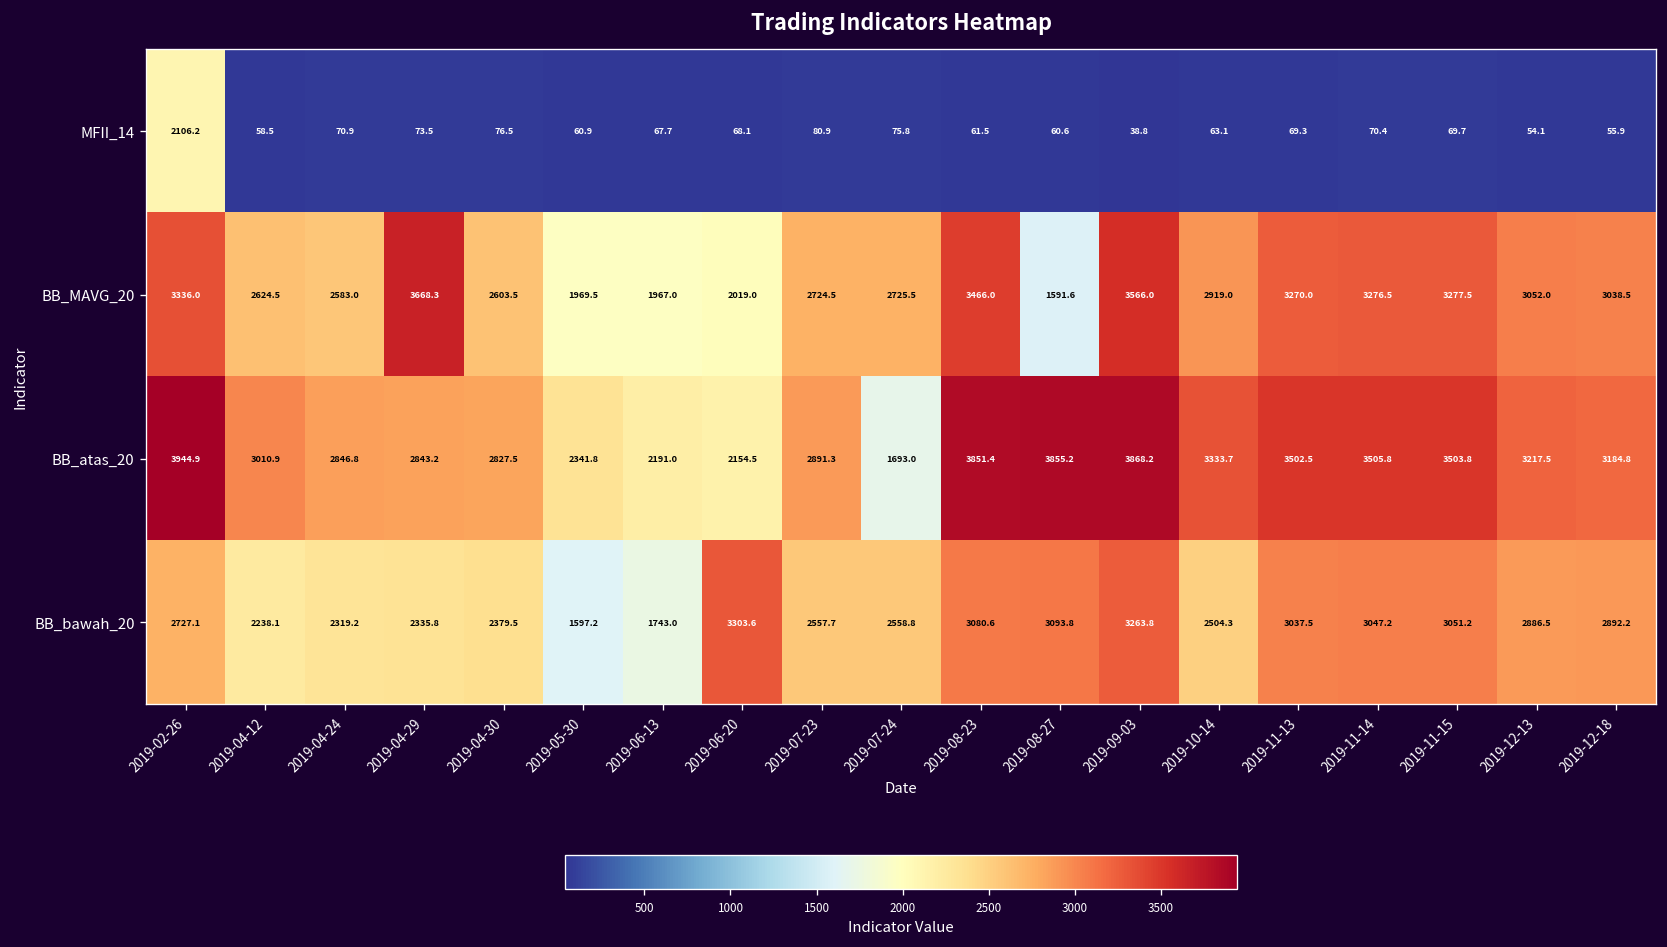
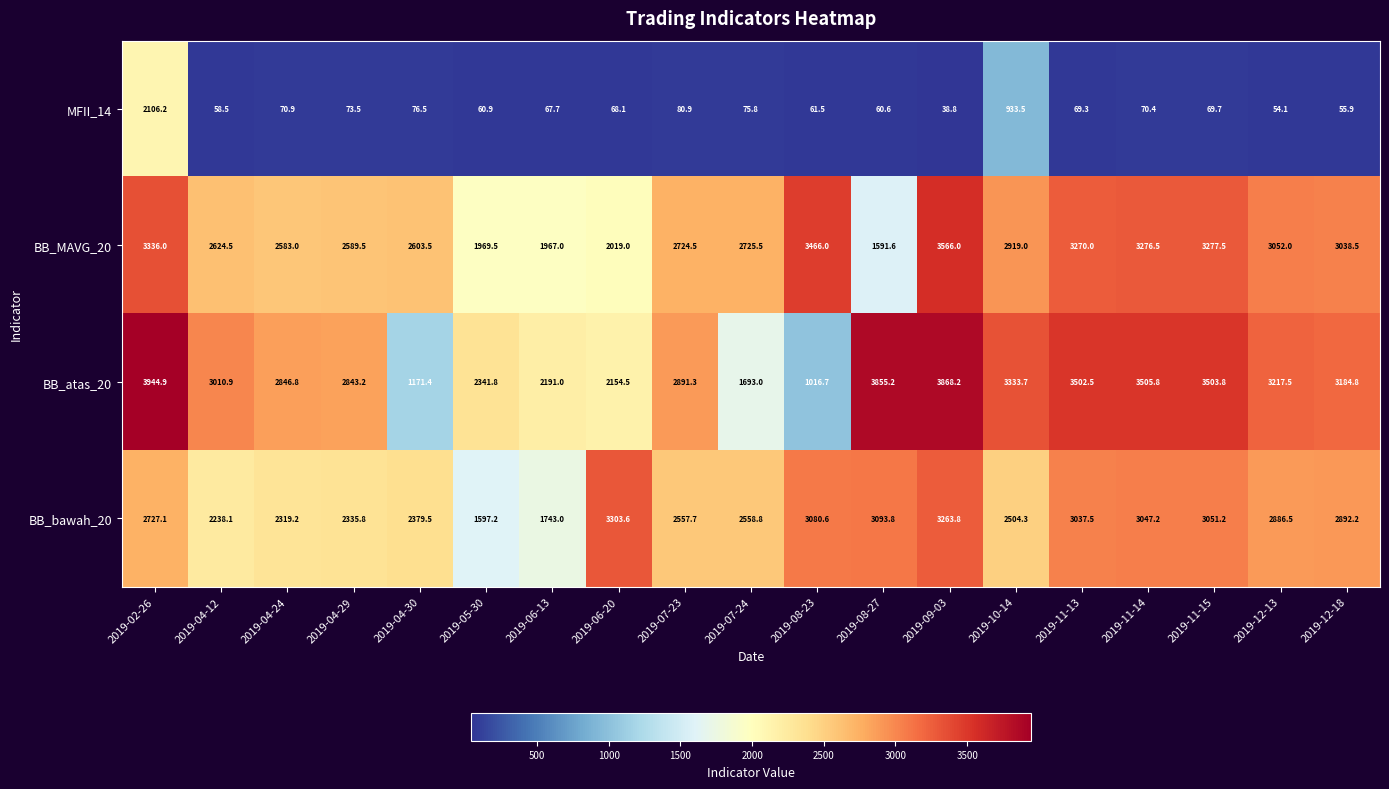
  {
    "MFII_14": {
      "2019-02-26": 2106.2,
      "2019-04-12": 58.5,
      "2019-04-24": 70.9,
      "2019-04-29": 73.5,
      "2019-04-30": 76.5,
      "2019-05-30": 60.9,
      "2019-06-13": 67.7,
      "2019-06-20": 68.1,
      "2019-07-23": 80.9,
      "2019-07-24": 75.8,
      "2019-08-23": 61.5,
      "2019-08-27": 60.6,
      "2019-09-03": 38.8,
-     "2019-10-14": 63.1,
+     "2019-10-14": 933.5,
      "2019-11-13": 69.3,
      "2019-11-14": 70.4,
      "2019-11-15": 69.7,
      "2019-12-13": 54.1,
      "2019-12-18": 55.9
    },
    "BB_MAVG_20": {
      "2019-02-26": 3336.0,
      "2019-04-12": 2624.5,
      "2019-04-24": 2583.0,
-     "2019-04-29": 3668.3,
+     "2019-04-29": 2589.5,
      "2019-04-30": 2603.5,
      "2019-05-30": 1969.5,
      "2019-06-13": 1967.0,
      "2019-06-20": 2019.0,
      "2019-07-23": 2724.5,
      "2019-07-24": 2725.5,
      "2019-08-23": 3466.0,
      "2019-08-27": 1591.6,
      "2019-09-03": 3566.0,
      "2019-10-14": 2919.0,
      "2019-11-13": 3270.0,
      "2019-11-14": 3276.5,
      "2019-11-15": 3277.5,
      "2019-12-13": 3052.0,
      "2019-12-18": 3038.5
    },
    "BB_atas_20": {
      "2019-02-26": 3944.9,
      "2019-04-12": 3010.9,
      "2019-04-24": 2846.8,
      "2019-04-29": 2843.2,
-     "2019-04-30": 2827.5,
+     "2019-04-30": 1171.4,
      "2019-05-30": 2341.8,
      "2019-06-13": 2191.0,
      "2019-06-20": 2154.5,
      "2019-07-23": 2891.3,
      "2019-07-24": 1693.0,
-     "2019-08-23": 3851.4,
+     "2019-08-23": 1016.7,
      "2019-08-27": 3855.2,
      "2019-09-03": 3868.2,
      "2019-10-14": 3333.7,
      "2019-11-13": 3502.5,
      "2019-11-14": 3505.8,
      "2019-11-15": 3503.8,
      "2019-12-13": 3217.5,
      "2019-12-18": 3184.8
    },
    "BB_bawah_20": {
      "2019-02-26": 2727.1,
      "2019-04-12": 2238.1,
      "2019-04-24": 2319.2,
      "2019-04-29": 2335.8,
      "2019-04-30": 2379.5,
      "2019-05-30": 1597.2,
      "2019-06-13": 1743.0,
      "2019-06-20": 3303.6,
      "2019-07-23": 2557.7,
      "2019-07-24": 2558.8,
      "2019-08-23": 3080.6,
      "2019-08-27": 3093.8,
      "2019-09-03": 3263.8,
      "2019-10-14": 2504.3,
      "2019-11-13": 3037.5,
      "2019-11-14": 3047.2,
      "2019-11-15": 3051.2,
      "2019-12-13": 2886.5,
      "2019-12-18": 2892.2
    }
  }
